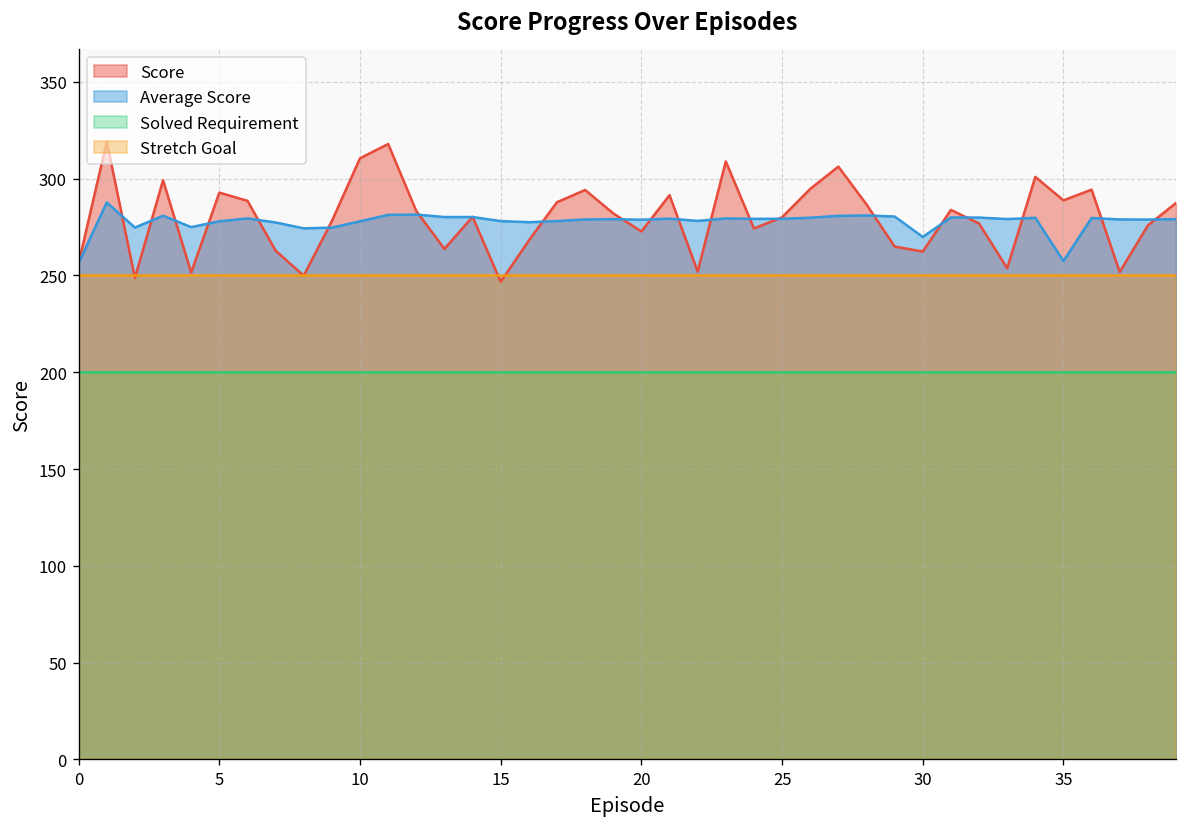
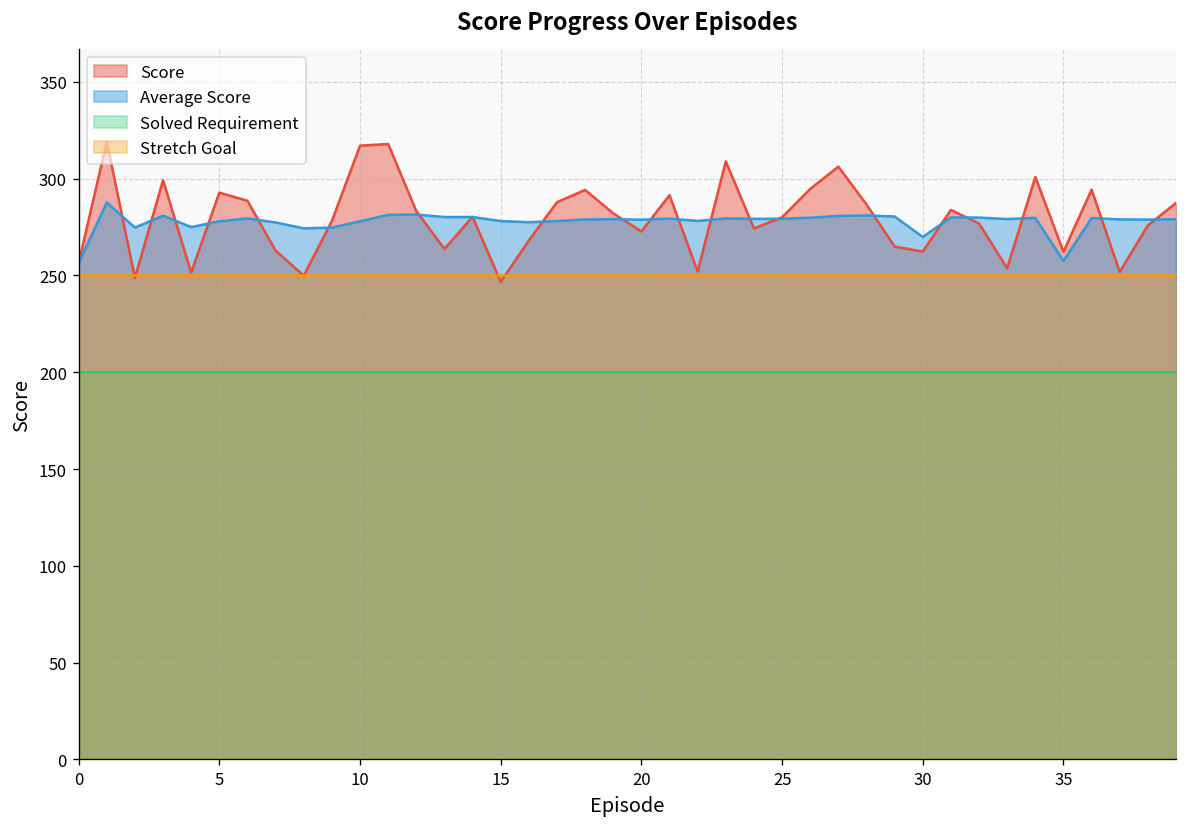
  {
    "Score": {
      "5": 293,
-     "10": 311,
+     "10": 317,
      "15": 247,
      "20": 273,
      "30": 262,
-     "35": 289
+     "35": 262
    },
    "Average Score": {
      "5": 278,
      "10": 278,
      "15": 278,
      "20": 279,
      "30": 270,
      "35": 257
    },
    "Solved Requirement": {
      "0": 200,
      "5": 200,
      "10": 200,
      "15": 200,
      "20": 200,
      "25": 200,
      "30": 200,
      "35": 200
    },
    "Stretch Goal": {
      "0": 250,
      "5": 250,
      "10": 250,
      "15": 250,
      "20": 250,
      "25": 250,
      "30": 250,
      "35": 250
    }
  }
